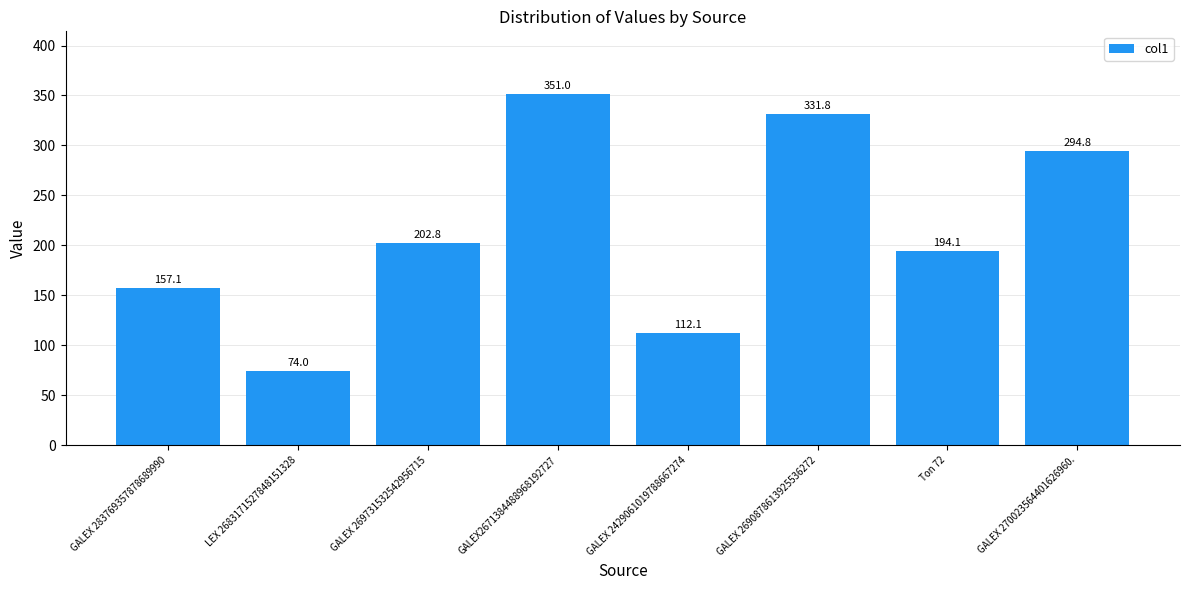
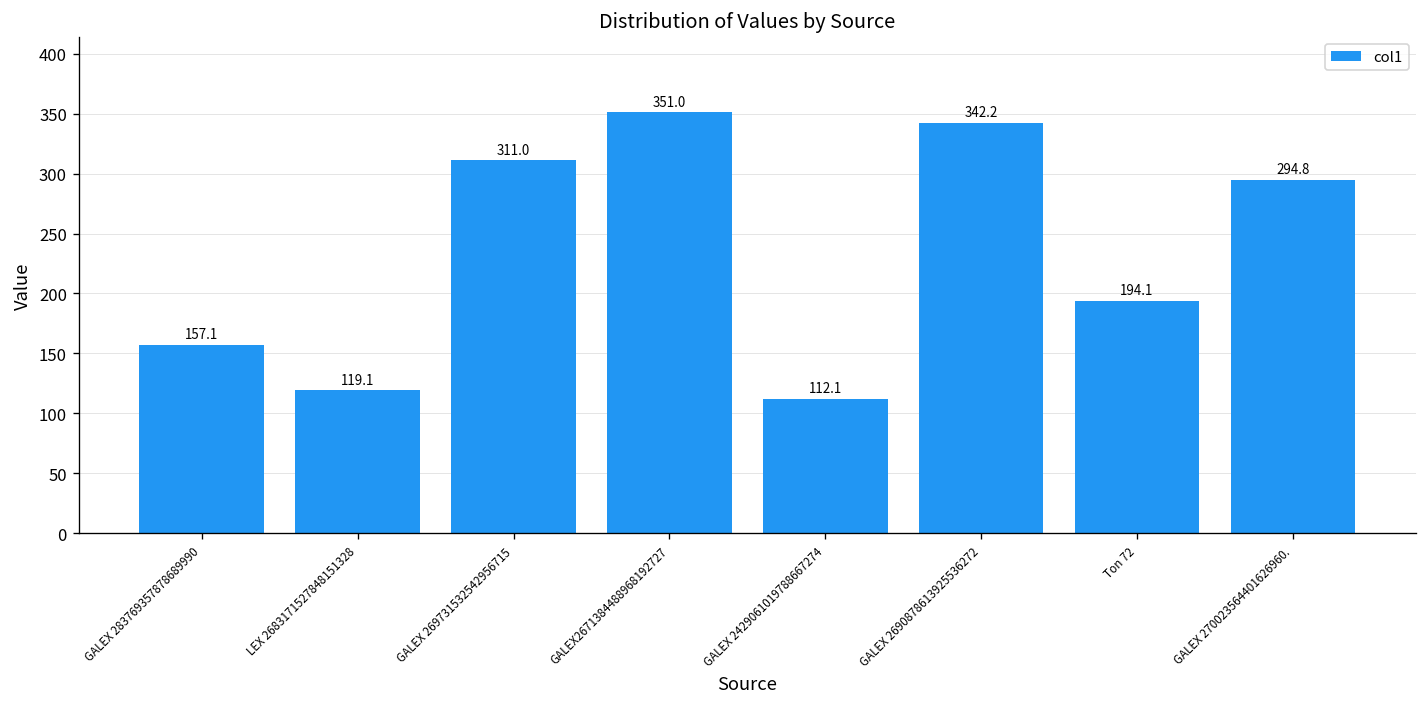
  {
    "GALEX 283769357878689990": 157.1,
-   "LEX 2683171527848151328": 74.0,
-   "GALEX 269731532542956715": 202.8,
+   "LEX 2683171527848151328": 119.1,
+   "GALEX 269731532542956715": 311.0,
    "GALEX2671384488968192727": 351.0,
    "GALEX 2429061019788667274": 112.1,
-   "GALEX 2690878613925536272": 331.8,
+   "GALEX 2690878613925536272": 342.2,
    "Ton 72": 194.1,
    "GALEX 270023564401626960.": 294.8
  }
